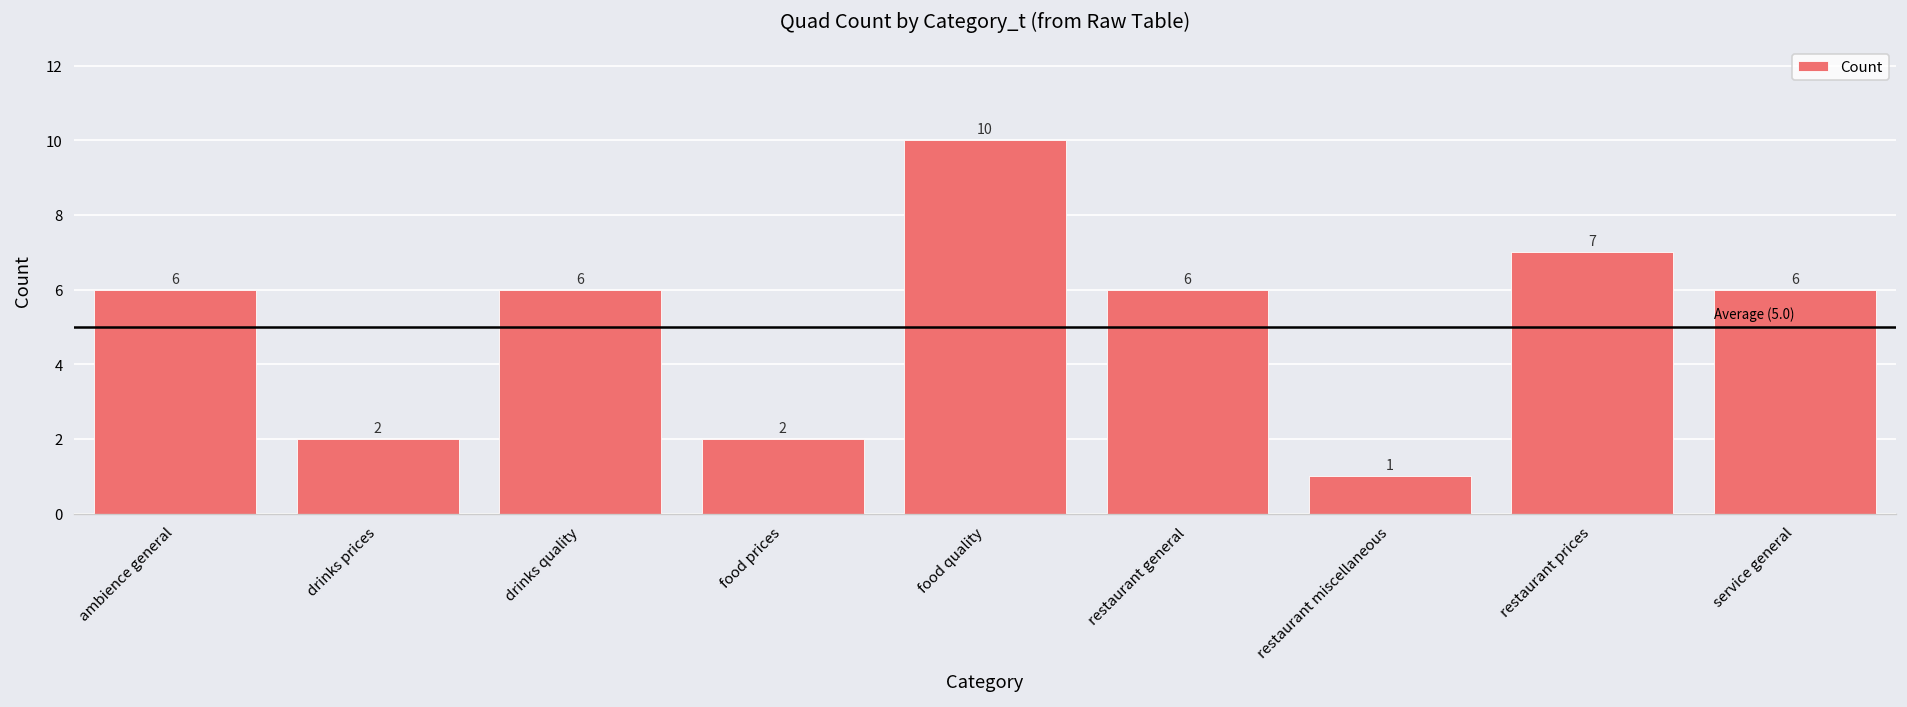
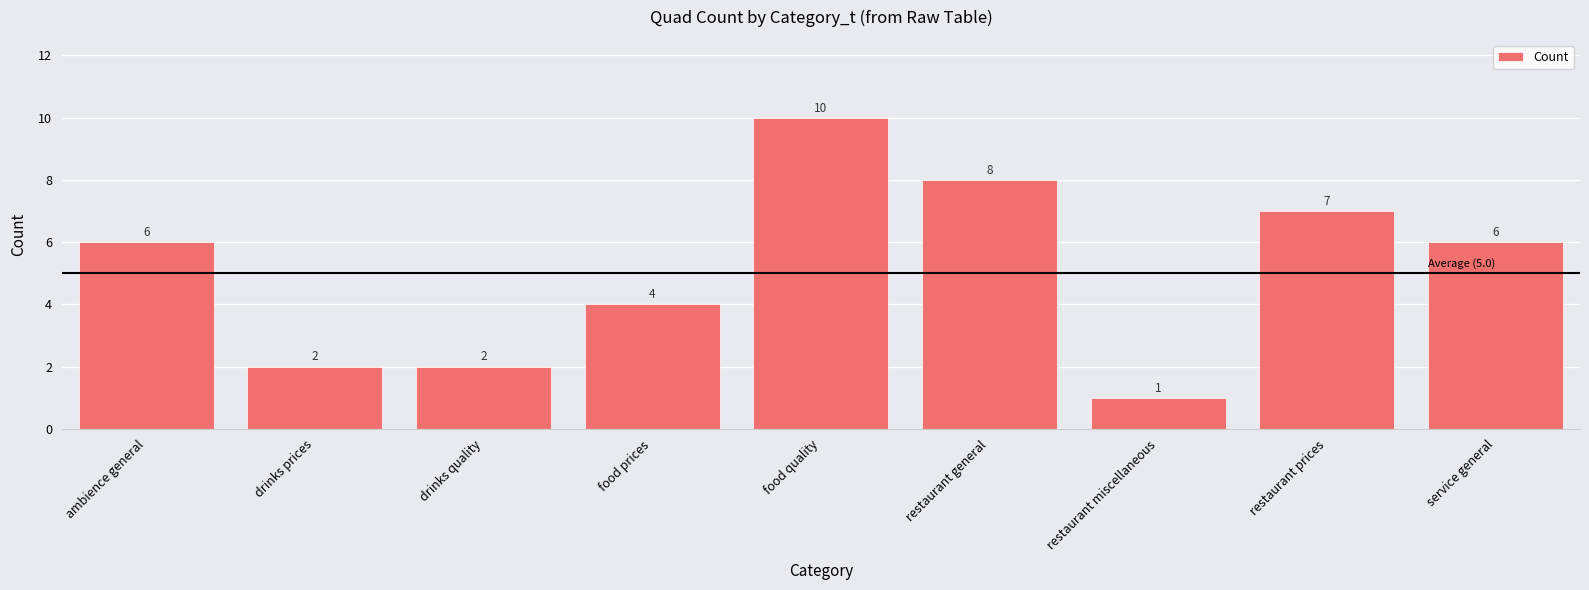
  {
    "ambience general": 6,
    "drinks prices": 2,
-   "drinks quality": 6,
-   "food prices": 2,
+   "drinks quality": 2,
+   "food prices": 4,
    "food quality": 10,
-   "restaurant general": 6,
+   "restaurant general": 8,
    "restaurant miscellaneous": 1,
    "restaurant prices": 7,
    "service general": 6
  }
